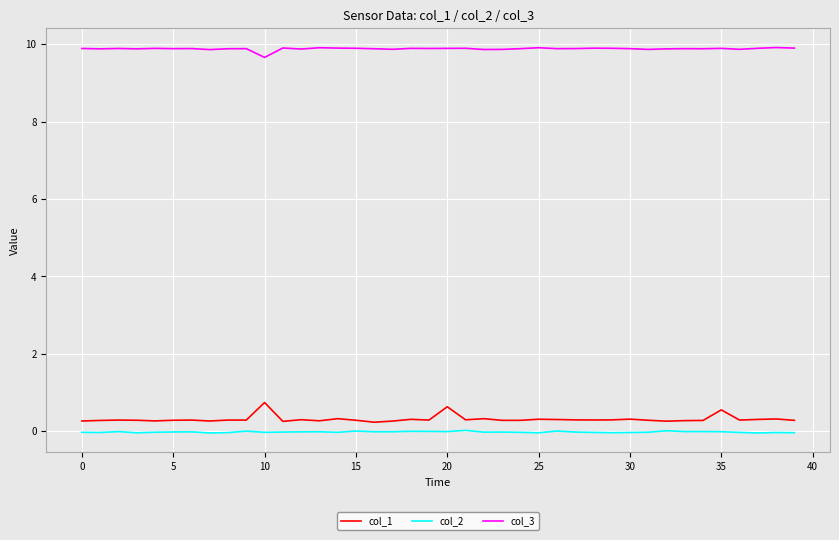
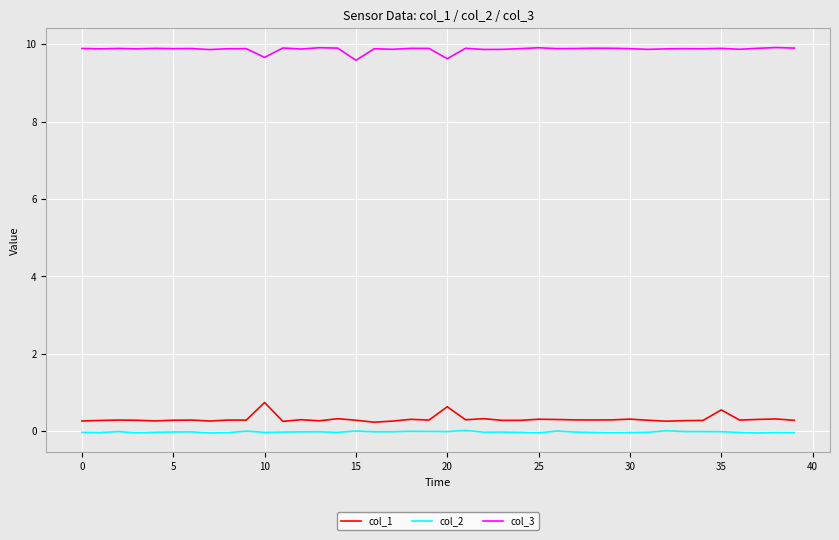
  {
    "col_1": {
      "0": 0.3,
      "5": 0.3,
      "10": 0.7,
      "15": 0.3,
      "20": 0.6,
      "25": 0.3,
      "30": 0.3,
      "35": 0.6
    },
    "col_2": {
      "0": 0.0,
      "5": 0.0,
      "10": 0.0,
      "15": 0.0,
      "20": 0.0,
      "25": 0.0,
      "30": 0.0,
      "35": 0.0
    },
    "col_3": {
      "0": 9.9,
      "5": 9.9,
      "10": 9.7,
-     "15": 9.9,
-     "20": 9.9,
+     "15": 9.6,
+     "20": 9.6,
      "25": 9.9,
      "30": 9.9,
      "35": 9.9
    }
  }
